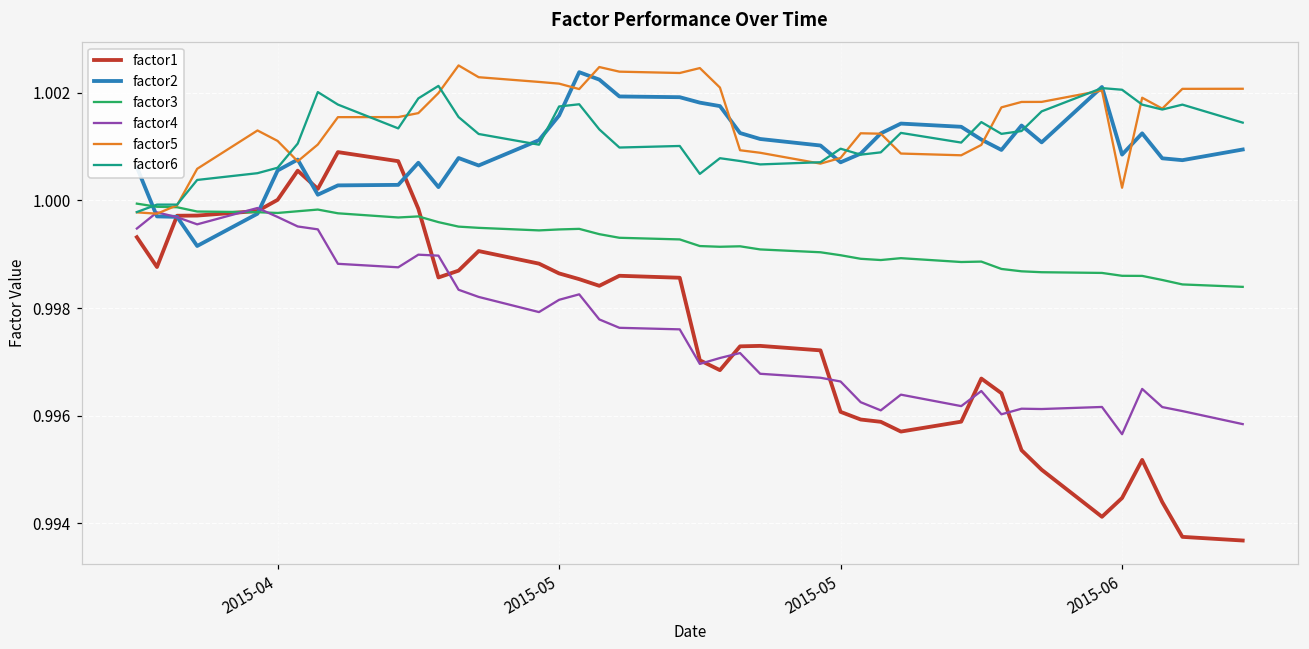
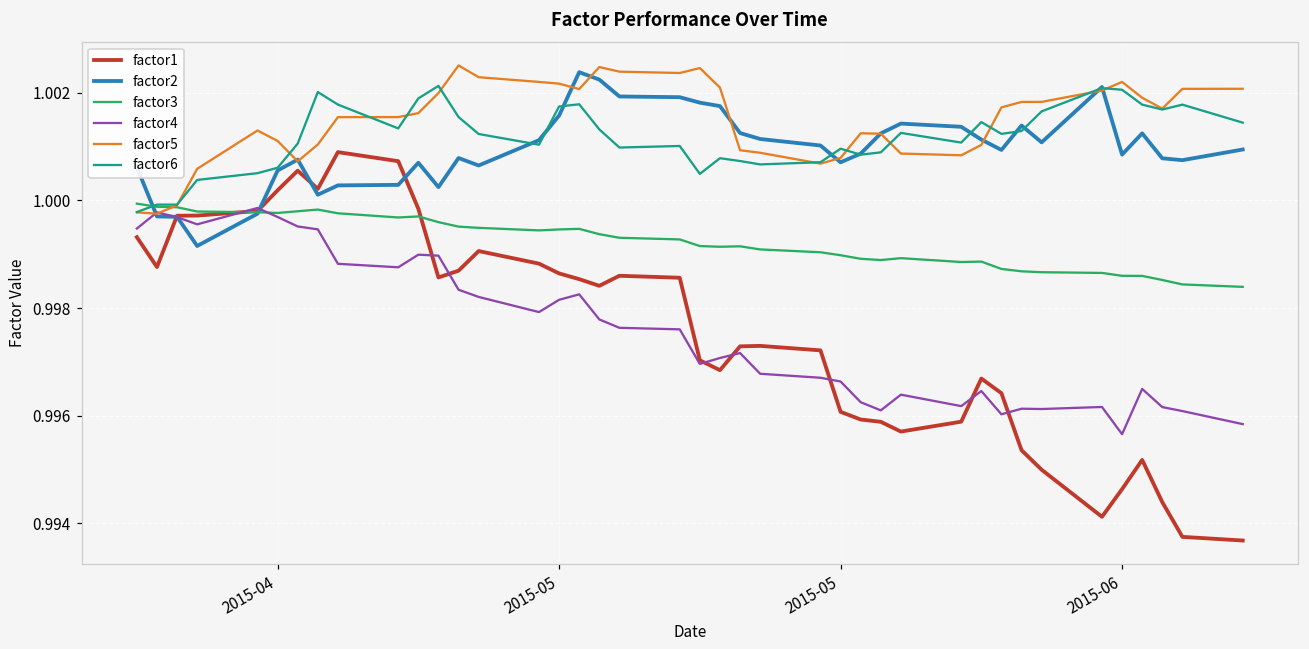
  {
    "factor1": {
-     "2015-04": 1.0000,
-     "2015-06": 0.9945
+     "2015-04": 1.0002,
+     "2015-06": 0.9946
    },
    "factor2": {
      "2015-06": 1.0009
    },
    "factor4": {
      "2015-04": 0.9997,
      "2015-06": 0.9957
    },
    "factor5": {
      "2015-04": 1.0011,
-     "2015-06": 1.0002
+     "2015-06": 1.0022
    }
  }
